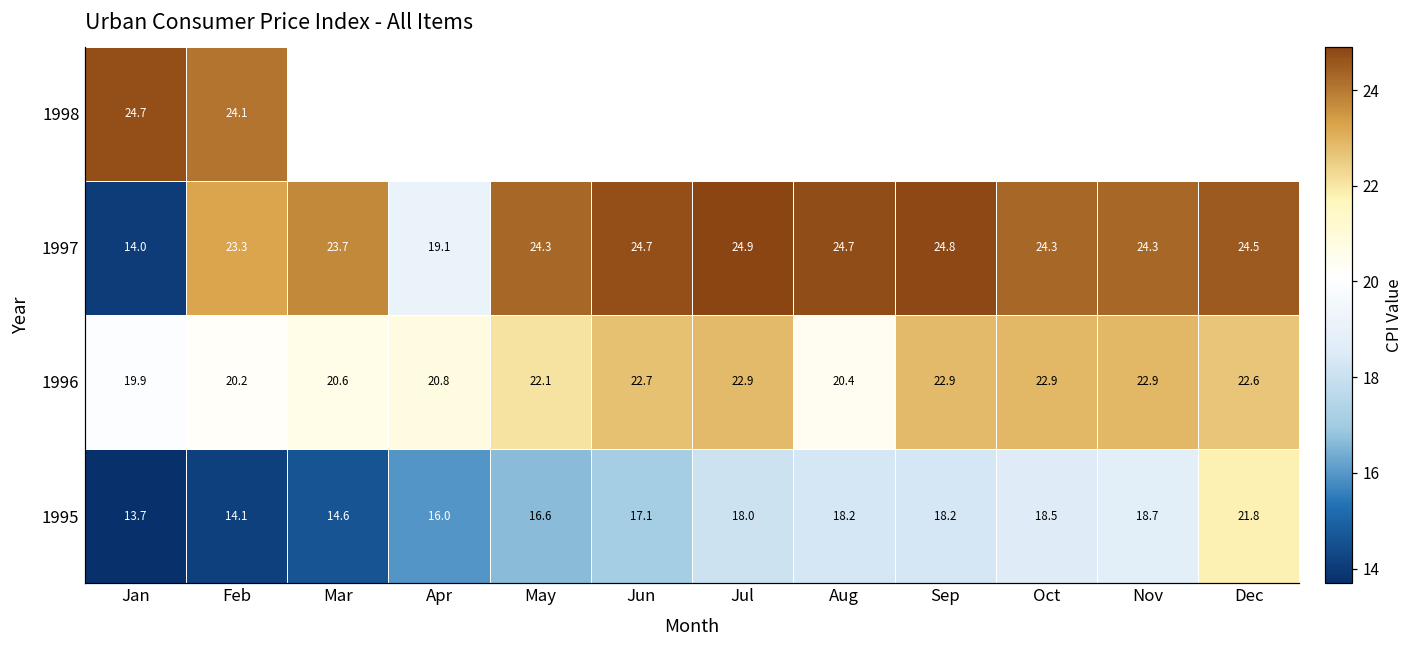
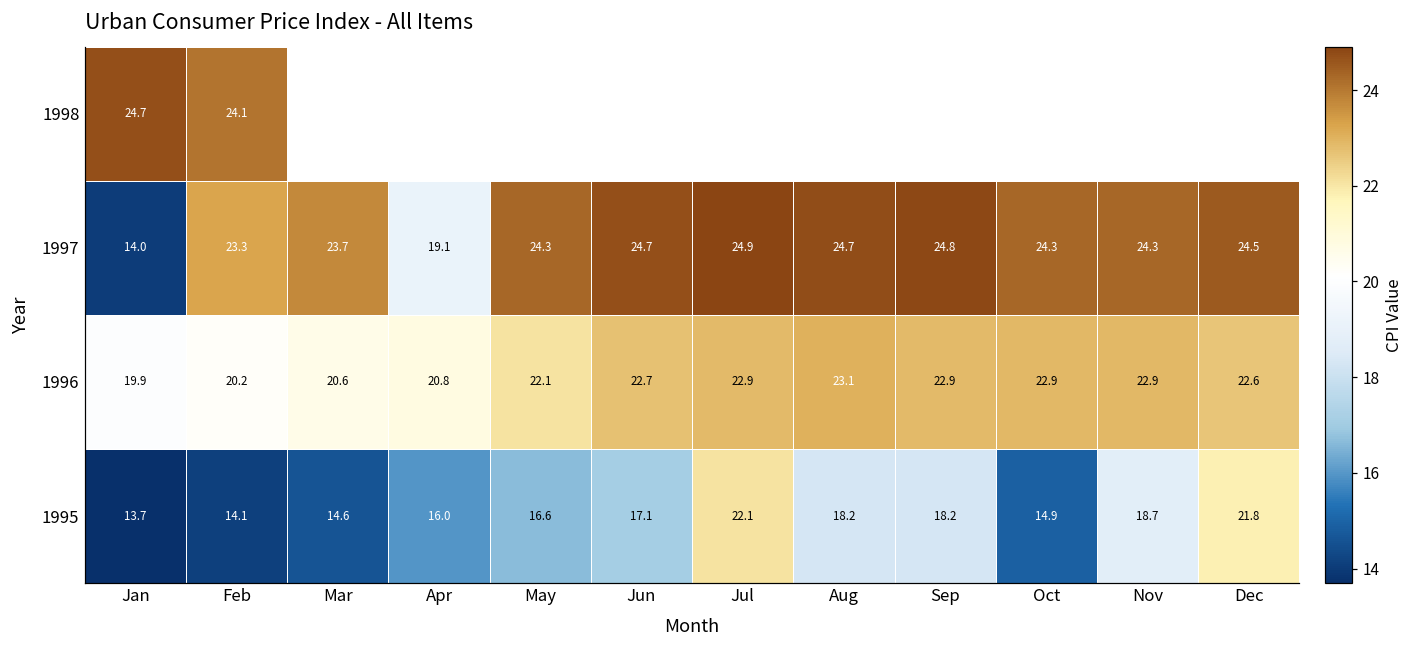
  {
    "1998": {
      "Jan": 24.7,
      "Feb": 24.1
    },
    "1997": {
      "Jan": 14.0,
      "Feb": 23.3,
      "Mar": 23.7,
      "Apr": 19.1,
      "May": 24.3,
      "Jun": 24.7,
      "Jul": 24.9,
      "Aug": 24.7,
      "Sep": 24.8,
      "Oct": 24.3,
      "Nov": 24.3,
      "Dec": 24.5
    },
    "1996": {
      "Jan": 19.9,
      "Feb": 20.2,
      "Mar": 20.6,
      "Apr": 20.8,
      "May": 22.1,
      "Jun": 22.7,
      "Jul": 22.9,
-     "Aug": 20.4,
+     "Aug": 23.1,
      "Sep": 22.9,
      "Oct": 22.9,
      "Nov": 22.9,
      "Dec": 22.6
    },
    "1995": {
      "Jan": 13.7,
      "Feb": 14.1,
      "Mar": 14.6,
      "Apr": 16.0,
      "May": 16.6,
      "Jun": 17.1,
-     "Jul": 18.0,
+     "Jul": 22.1,
      "Aug": 18.2,
      "Sep": 18.2,
-     "Oct": 18.5,
+     "Oct": 14.9,
      "Nov": 18.7,
      "Dec": 21.8
    }
  }
